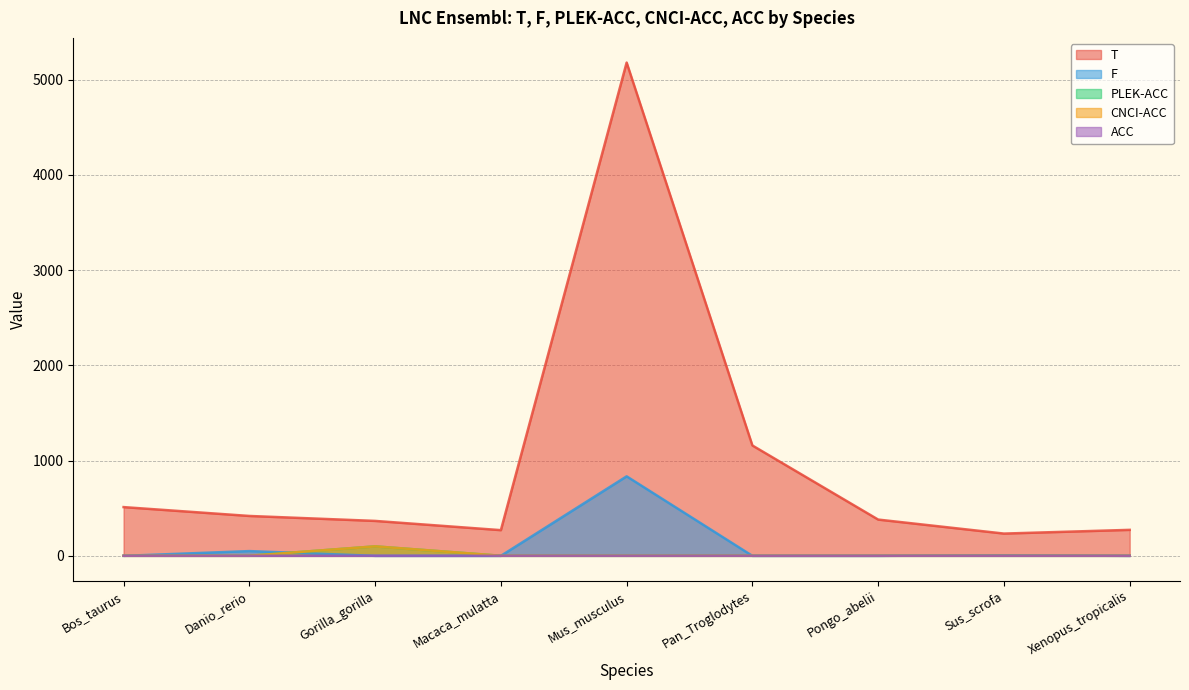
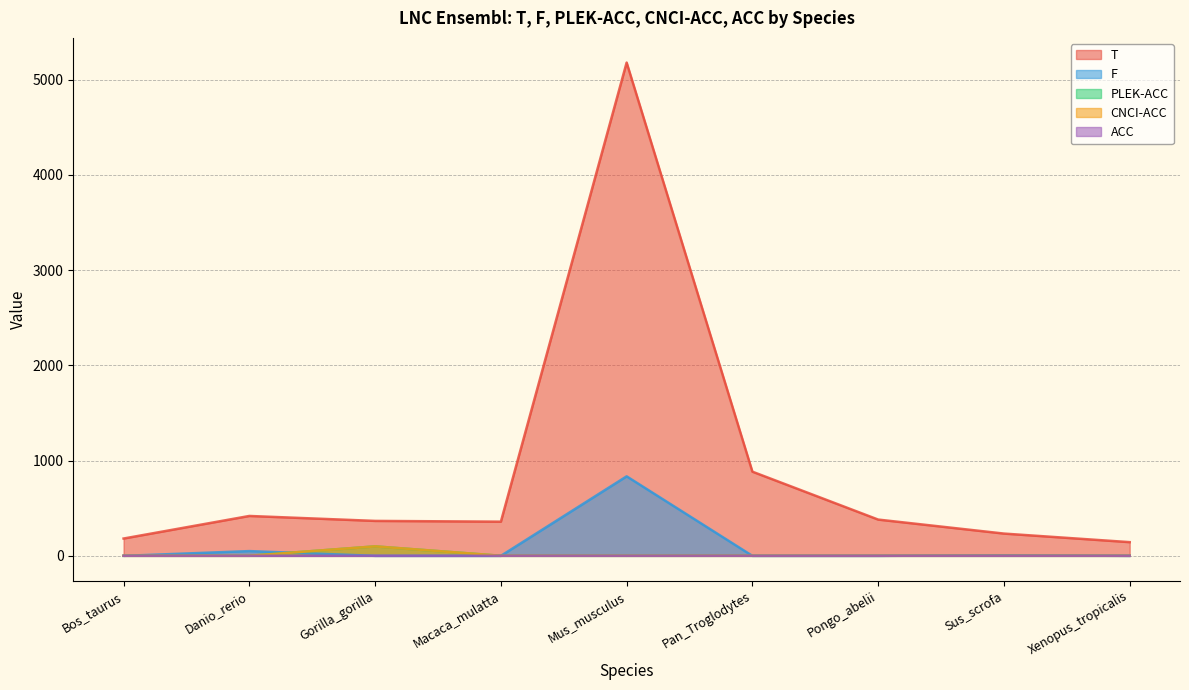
  {
    "T": {
-     "Bos_taurus": 500,
+     "Bos_taurus": 200,
      "Danio_rerio": 400,
      "Gorilla_gorilla": 400,
-     "Macaca_mulatta": 300,
+     "Macaca_mulatta": 400,
      "Mus_musculus": 5200,
-     "Pan_Troglodytes": 1200,
+     "Pan_Troglodytes": 900,
      "Pongo_abelii": 400,
      "Sus_scrofa": 200,
-     "Xenopus_tropicalis": 300
+     "Xenopus_tropicalis": 100
    },
    "F": {
      "Danio_rerio": 100,
      "Mus_musculus": 800
    },
    "CNCI-ACC": {
      "Gorilla_gorilla": 100
    }
  }
